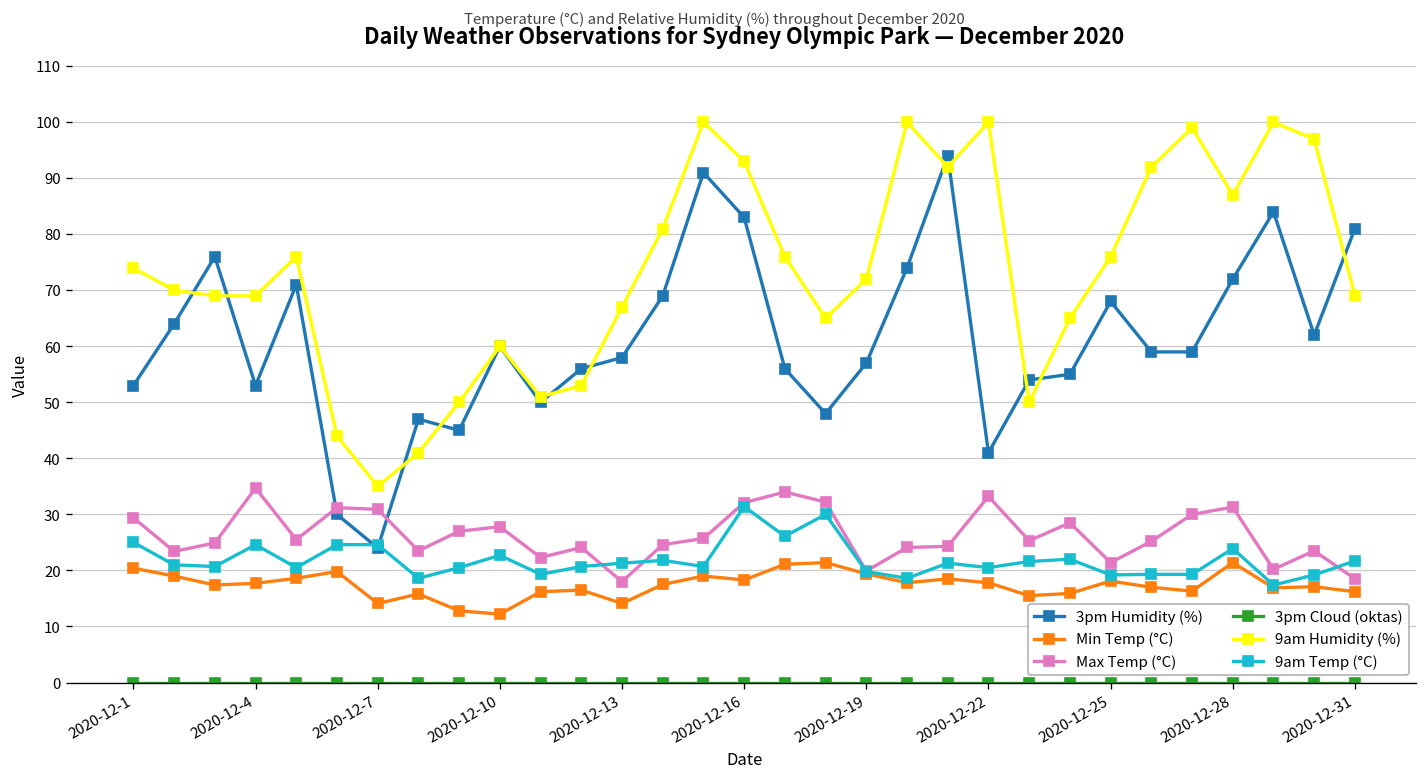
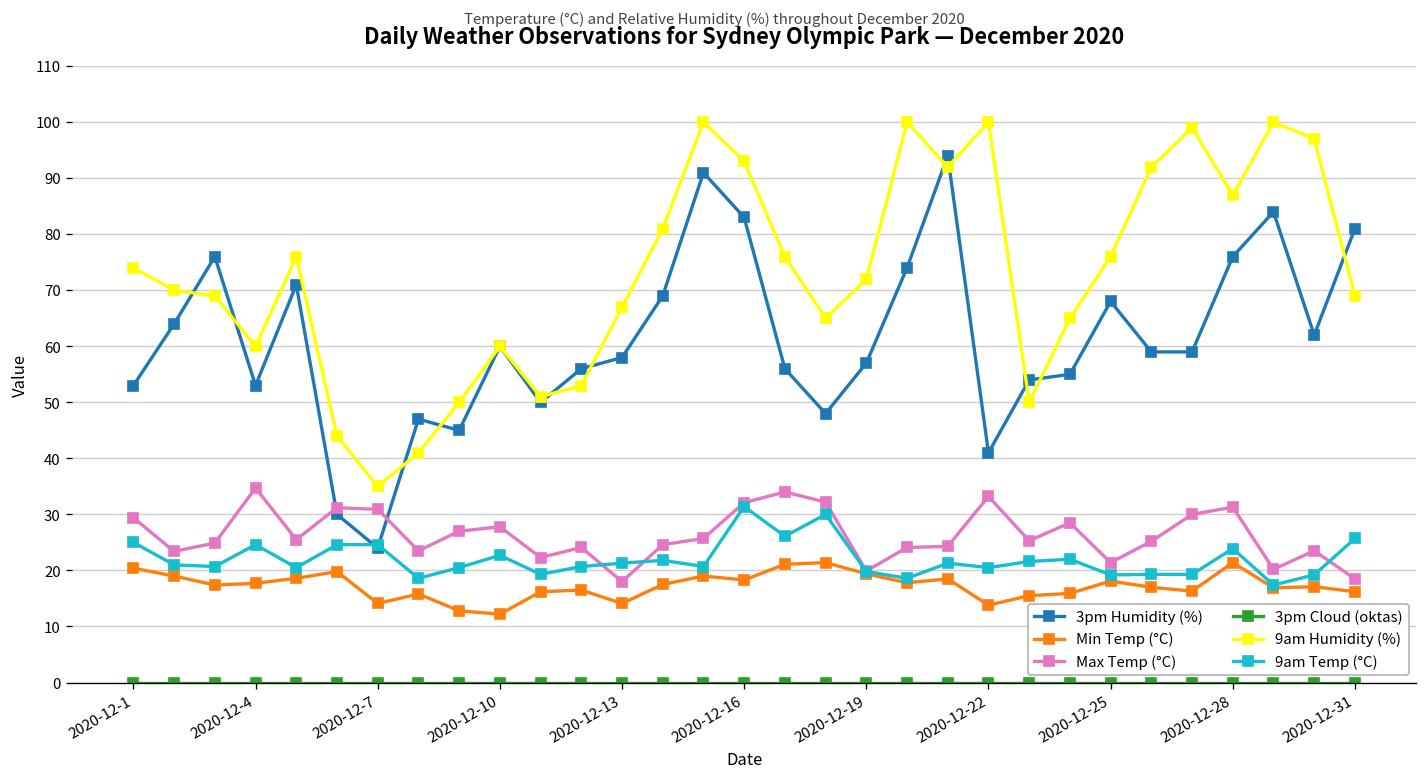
  {
    "3pm Humidity (%)": {
      "2020-12-1": 53,
      "2020-12-4": 53,
      "2020-12-7": 24,
      "2020-12-13": 58,
      "2020-12-16": 83,
      "2020-12-19": 57,
      "2020-12-22": 41,
      "2020-12-25": 68,
-     "2020-12-28": 72,
+     "2020-12-28": 76,
      "2020-12-31": 81
    },
    "Min Temp (°C)": {
      "2020-12-1": 20,
      "2020-12-4": 18,
      "2020-12-7": 14,
      "2020-12-10": 12,
      "2020-12-13": 14,
      "2020-12-16": 18,
-     "2020-12-22": 18,
+     "2020-12-22": 14,
      "2020-12-25": 18,
      "2020-12-28": 21,
      "2020-12-31": 16
    },
    "Max Temp (°C)": {
      "2020-12-1": 29,
      "2020-12-4": 35,
      "2020-12-7": 31,
      "2020-12-10": 28,
      "2020-12-13": 18,
      "2020-12-16": 32,
      "2020-12-22": 33,
      "2020-12-25": 21,
      "2020-12-28": 31,
      "2020-12-31": 19
    },
    "3pm Cloud (oktas)": {
      "2020-12-1": 0,
      "2020-12-4": 0,
      "2020-12-7": 0,
      "2020-12-10": 0,
      "2020-12-13": 0,
      "2020-12-16": 0,
      "2020-12-19": 0,
      "2020-12-22": 0,
      "2020-12-25": 0,
      "2020-12-28": 0,
      "2020-12-31": 0
    },
    "9am Humidity (%)": {
      "2020-12-1": 74,
-     "2020-12-4": 69,
+     "2020-12-4": 60,
      "2020-12-7": 35,
      "2020-12-13": 67,
      "2020-12-16": 93,
      "2020-12-19": 72,
      "2020-12-22": 100,
      "2020-12-25": 76,
      "2020-12-28": 87,
      "2020-12-31": 69
    },
    "9am Temp (°C)": {
      "2020-12-1": 25,
      "2020-12-4": 25,
      "2020-12-7": 25,
      "2020-12-10": 23,
      "2020-12-13": 21,
      "2020-12-16": 31,
      "2020-12-22": 21,
      "2020-12-25": 19,
      "2020-12-28": 24,
-     "2020-12-31": 22
+     "2020-12-31": 26
    }
  }
